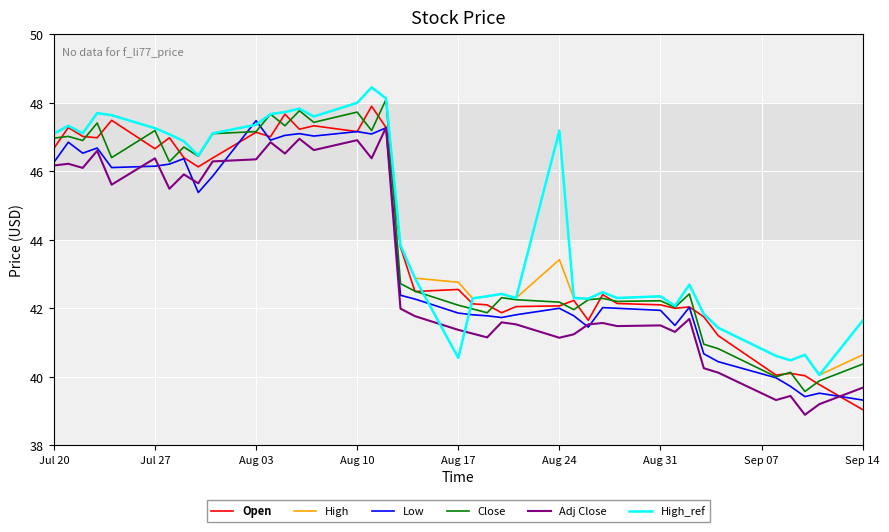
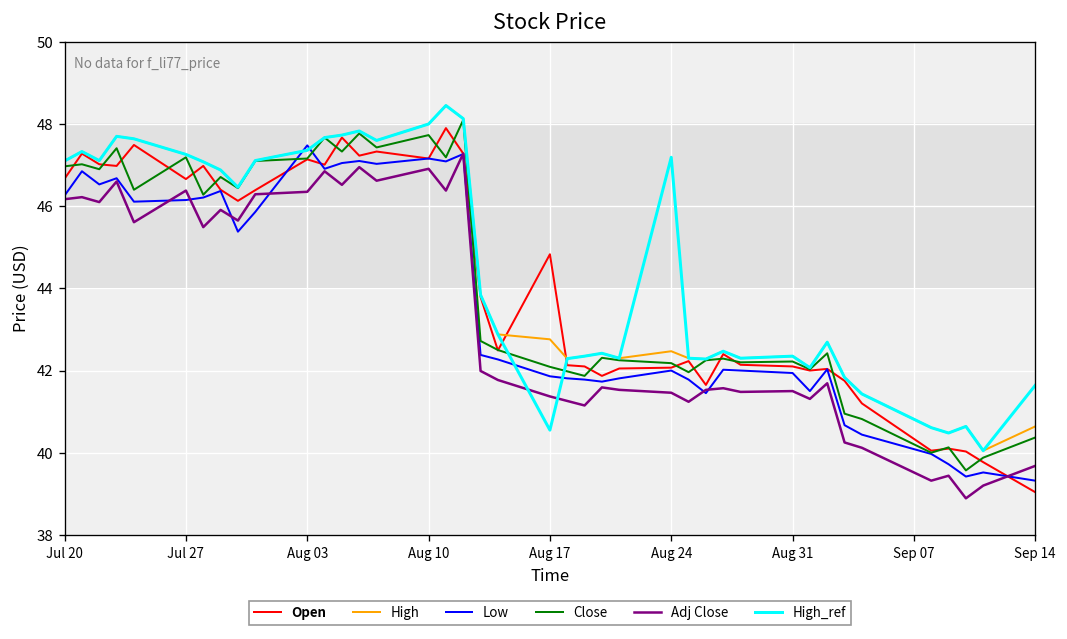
  {
    "Open": {
      "Jul 20": 46.7,
      "Jul 27": 46.7,
-     "Aug 17": 42.6,
+     "Aug 17": 44.8,
      "Aug 31": 42.1,
      "Sep 14": 39.0
    },
    "High": {
      "Aug 17": 42.8,
-     "Aug 24": 43.4,
+     "Aug 24": 42.5,
      "Sep 14": 40.6
    },
    "Low": {
      "Jul 20": 46.3,
      "Jul 27": 46.2,
      "Aug 03": 47.5,
      "Aug 17": 41.9,
      "Aug 31": 41.9,
      "Sep 14": 39.3
    },
    "Close": {
      "Jul 20": 47.0,
      "Aug 10": 47.7,
      "Aug 17": 42.1,
      "Aug 24": 42.2,
      "Aug 31": 42.2,
      "Sep 14": 40.4
    },
    "Adj Close": {
      "Jul 20": 46.2,
      "Jul 27": 46.4,
      "Aug 03": 46.4,
      "Aug 10": 46.9,
      "Aug 17": 41.4,
-     "Aug 24": 41.1,
+     "Aug 24": 41.5,
      "Aug 31": 41.5,
      "Sep 14": 39.7
    },
    "High_ref": {
      "Aug 17": 40.6,
      "Aug 24": 47.2,
      "Sep 14": 41.6
    }
  }
